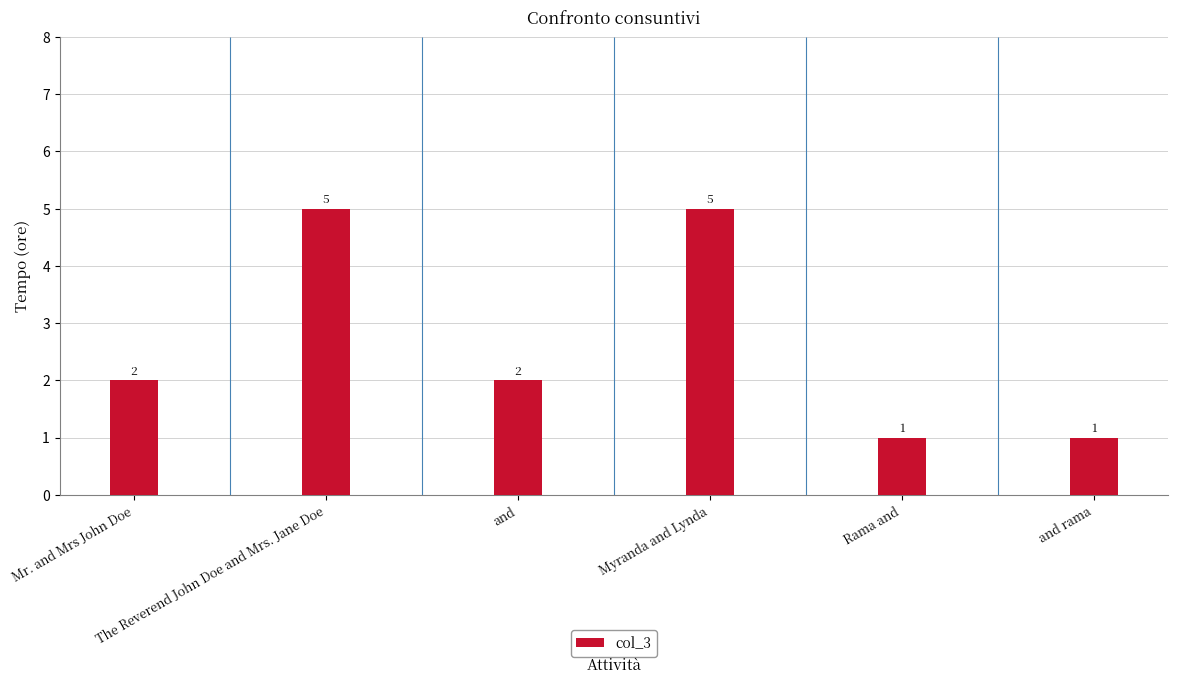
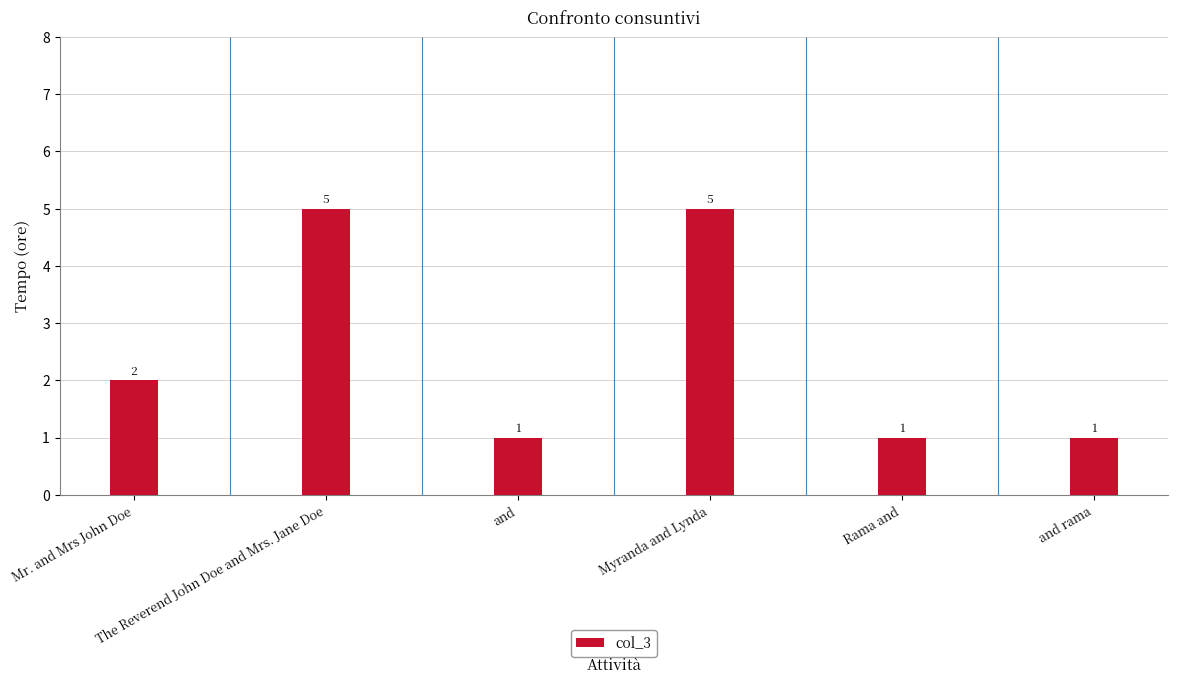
  {
    "Mr. and Mrs John Doe": 2,
    "The Reverend John Doe and Mrs. Jane Doe": 5,
-   "and": 2,
+   "and": 1,
    "Myranda and Lynda": 5,
    "Rama and": 1,
    "and rama": 1
  }
